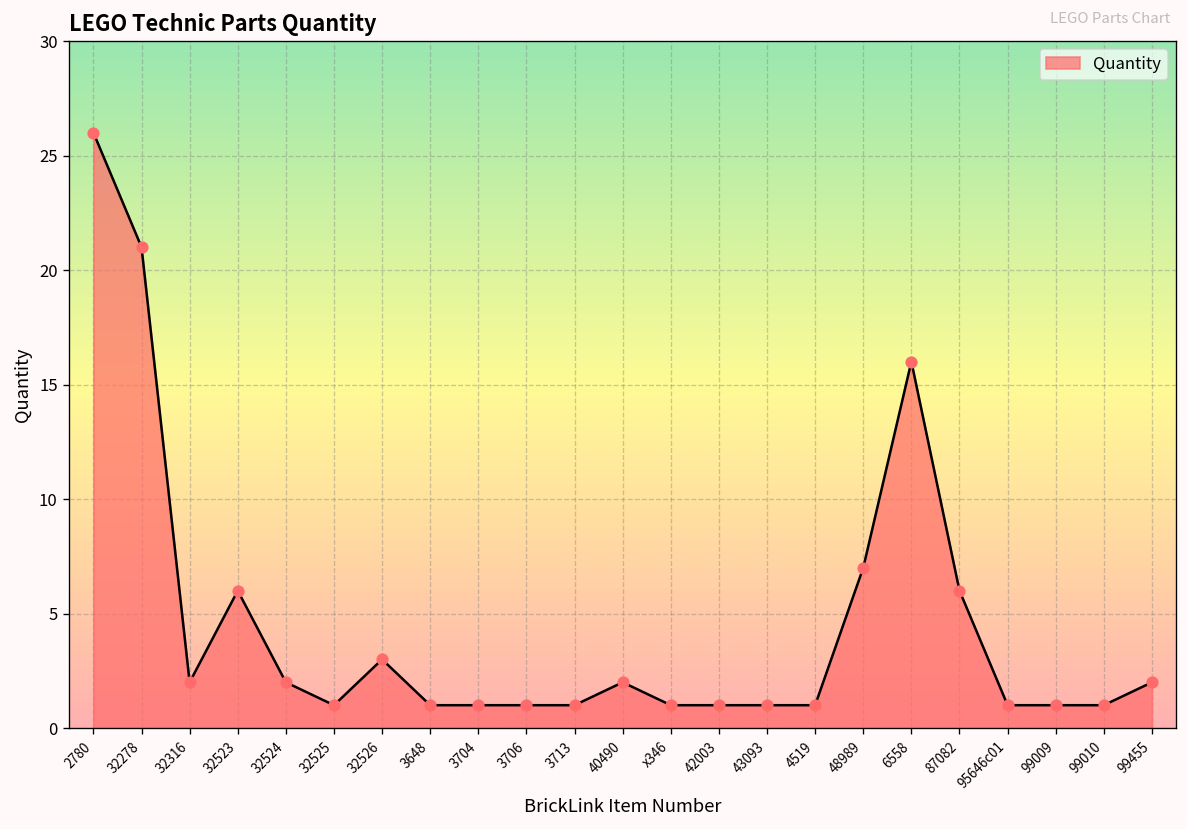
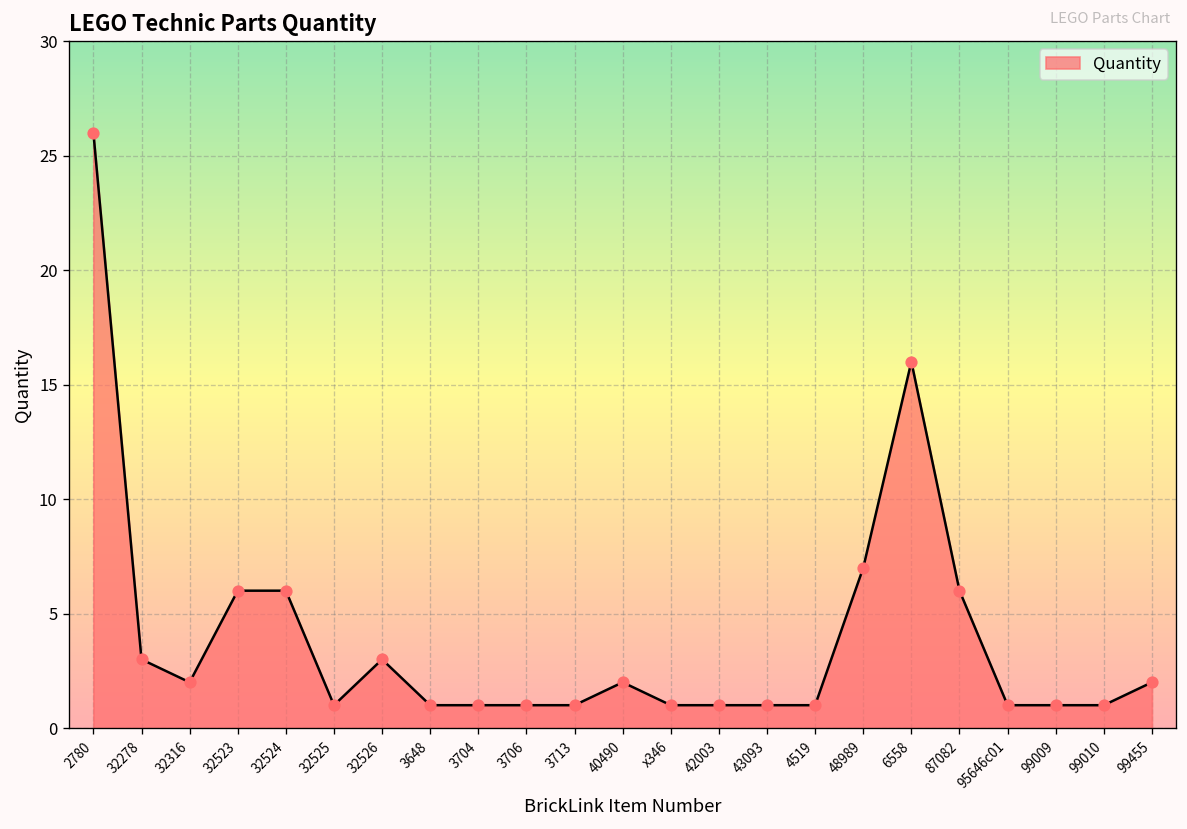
  {
    "2780": 26,
-   "32278": 21,
+   "32278": 3,
    "32316": 2,
    "32523": 6,
-   "32524": 2,
+   "32524": 6,
    "32525": 1,
    "32526": 3,
    "3648": 1,
    "3704": 1,
    "3706": 1,
    "3713": 1,
    "40490": 2,
    "x346": 1,
    "42003": 1,
    "43093": 1,
    "4519": 1,
    "48989": 7,
    "6558": 16,
    "87082": 6,
    "95646c01": 1,
    "99009": 1,
    "99010": 1,
    "99455": 2
  }
